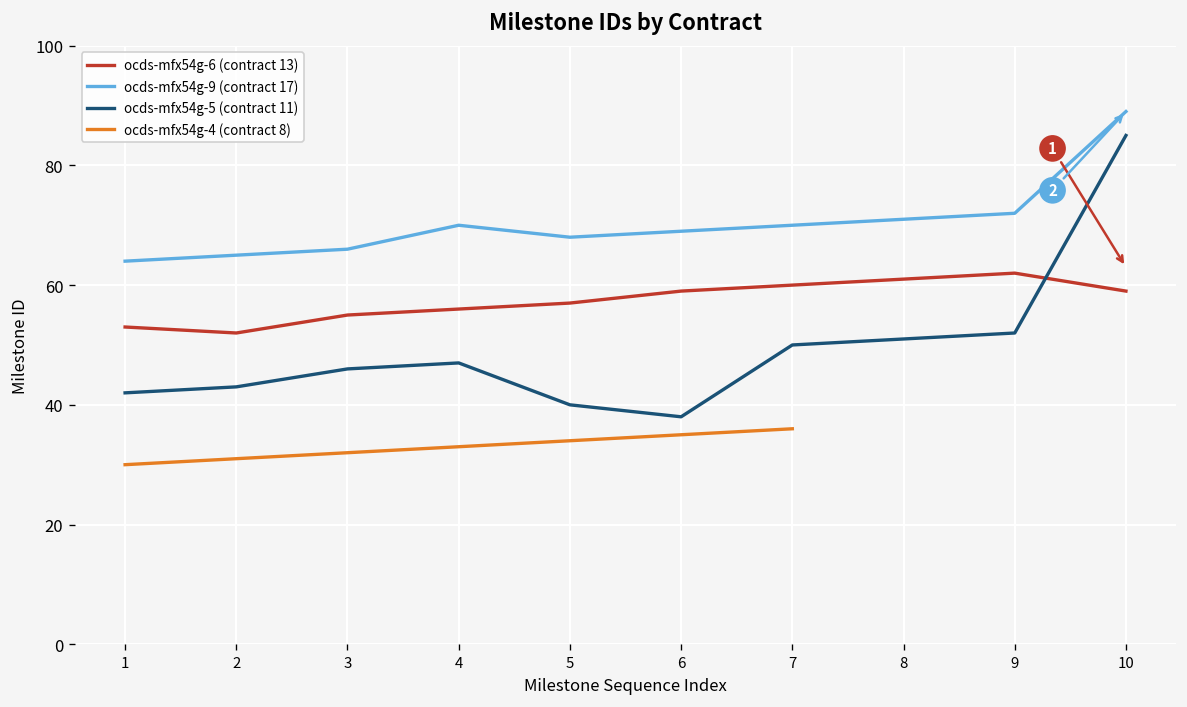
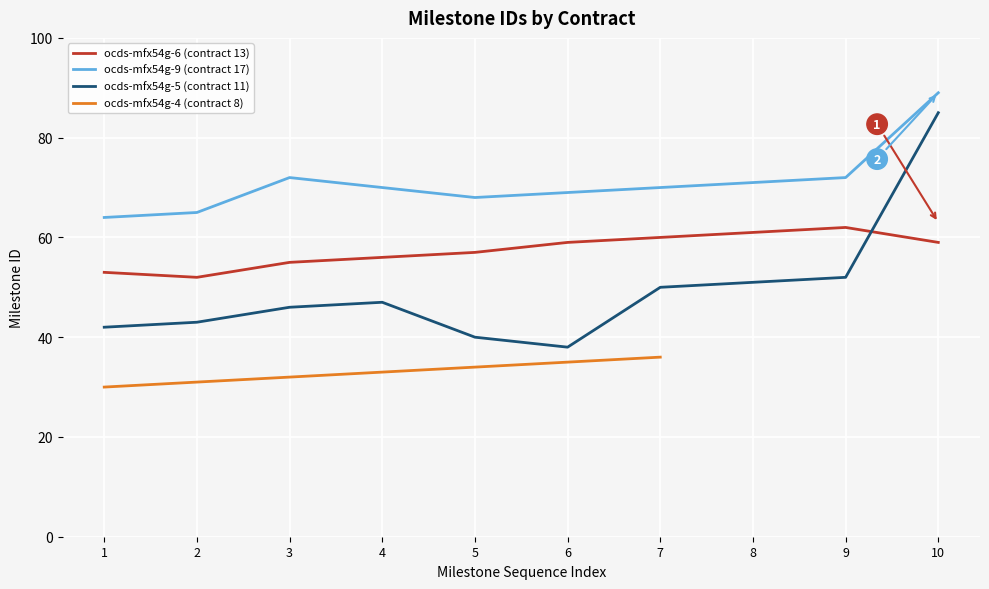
  {
    "ocds-mfx54g-6 (contract 13)": {
      "1": 53,
      "2": 52,
      "3": 55,
      "4": 56,
      "5": 57,
      "6": 59,
      "7": 60,
      "8": 61,
      "9": 62,
      "10": 59
    },
    "ocds-mfx54g-9 (contract 17)": {
      "1": 64,
      "2": 65,
-     "3": 66,
+     "3": 72,
      "4": 70,
      "5": 68,
      "6": 69,
      "7": 70,
      "8": 71,
      "9": 72,
      "10": 89
    },
    "ocds-mfx54g-5 (contract 11)": {
      "1": 42,
      "2": 43,
      "3": 46,
      "4": 47,
      "5": 40,
      "6": 38,
      "7": 50,
      "8": 51,
      "9": 52,
      "10": 85
    },
    "ocds-mfx54g-4 (contract 8)": {
      "1": 30,
      "2": 31,
      "3": 32,
      "4": 33,
      "5": 34,
      "6": 35,
      "7": 36
    }
  }
